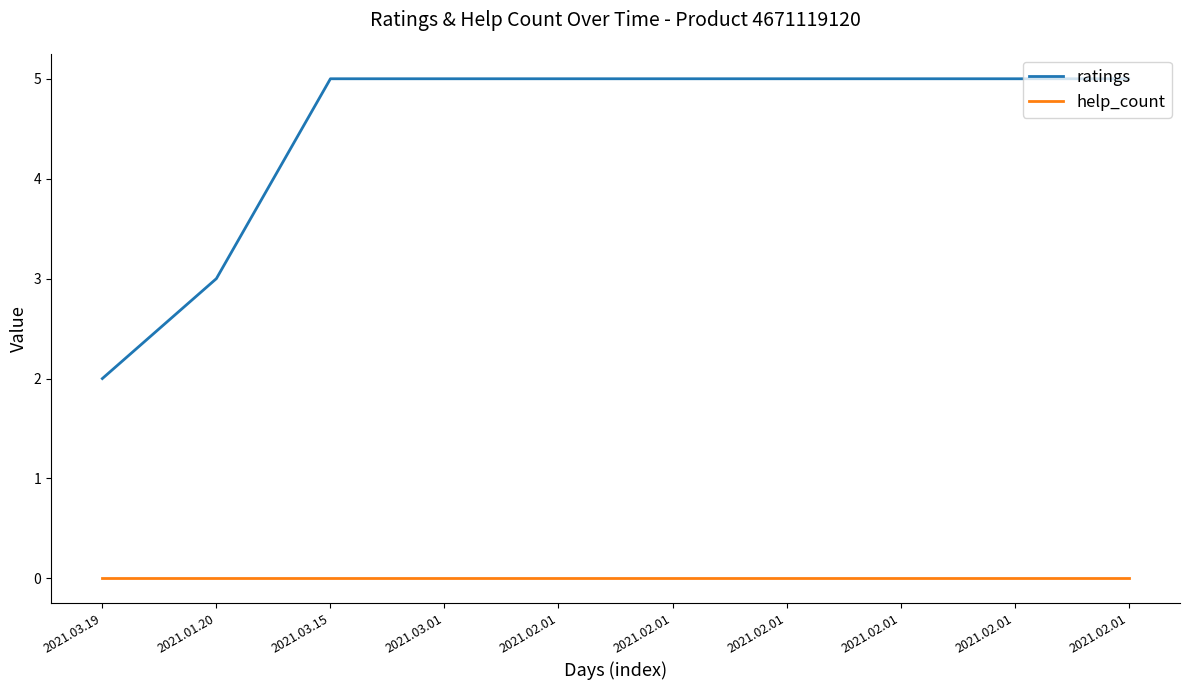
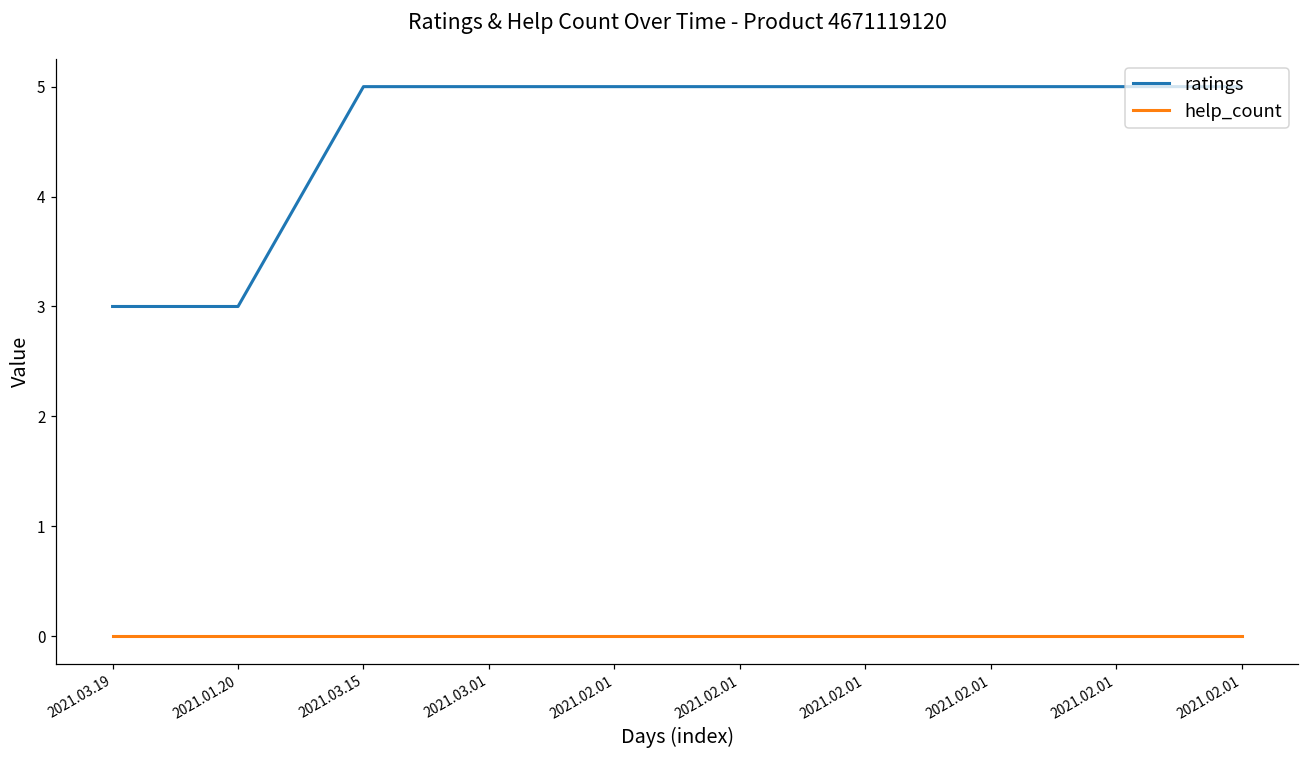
  {
    "ratings": {
-     "2021.03.19": 2,
+     "2021.03.19": 3,
      "2021.01.20": 3,
      "2021.03.15": 5,
      "2021.03.01": 5
    },
    "help_count": {
      "2021.03.19": 0,
      "2021.01.20": 0,
      "2021.03.15": 0,
      "2021.03.01": 0
    }
  }
